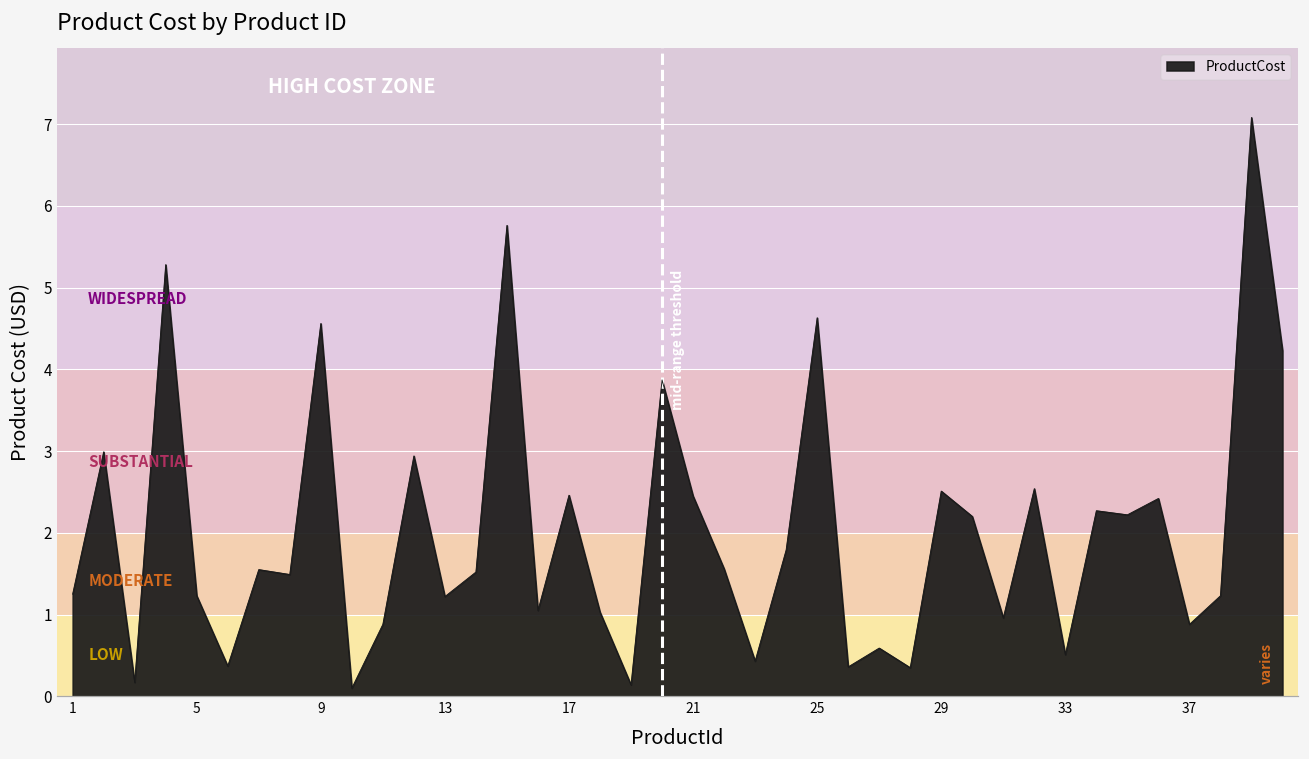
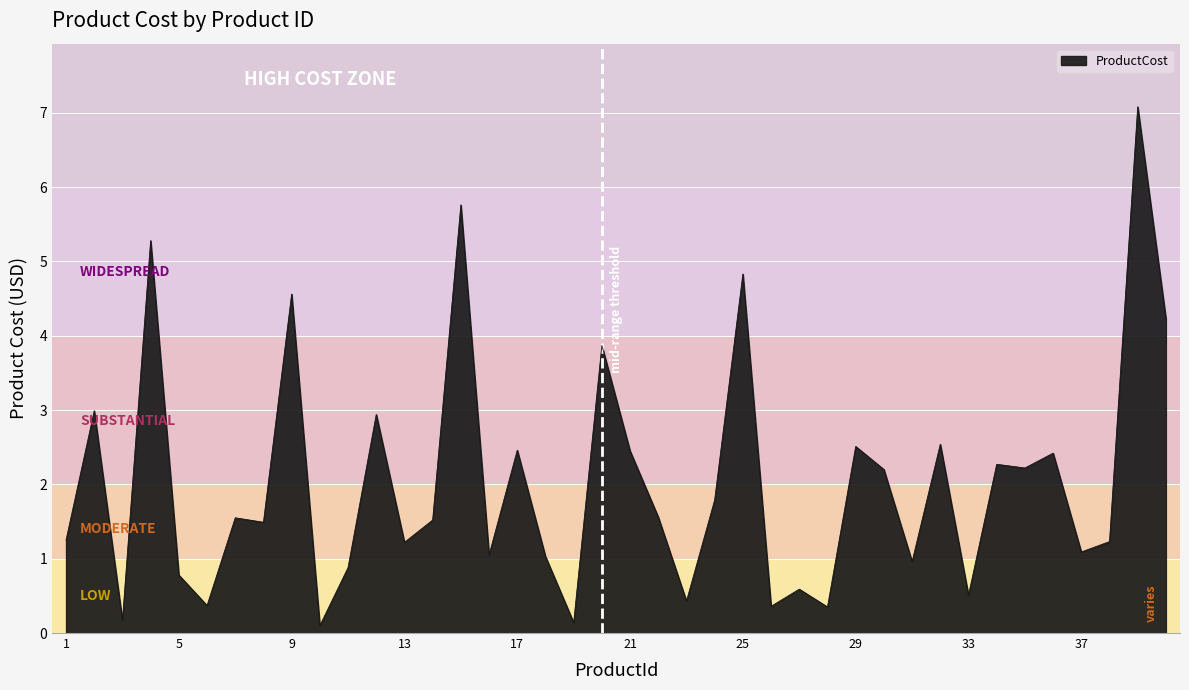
  {
    "1": 1.3,
-   "5": 1.2,
+   "5": 0.8,
    "9": 4.6,
    "13": 1.2,
    "17": 2.5,
    "21": 2.5,
-   "25": 4.6,
+   "25": 4.8,
    "29": 2.5,
    "33": 0.5,
-   "37": 0.9
+   "37": 1.1
  }
